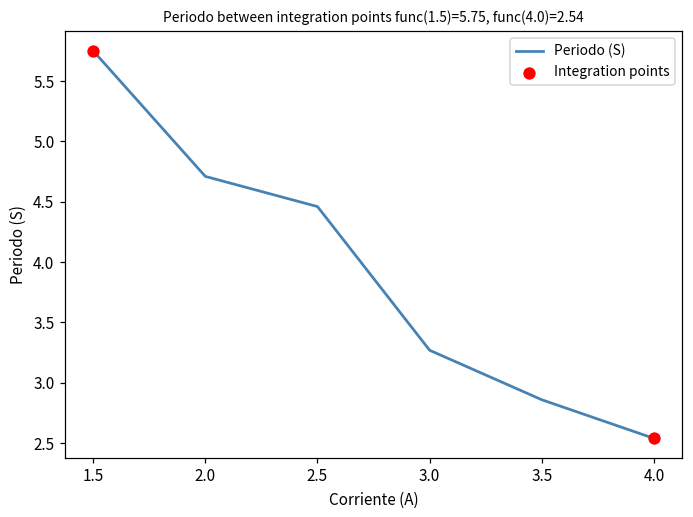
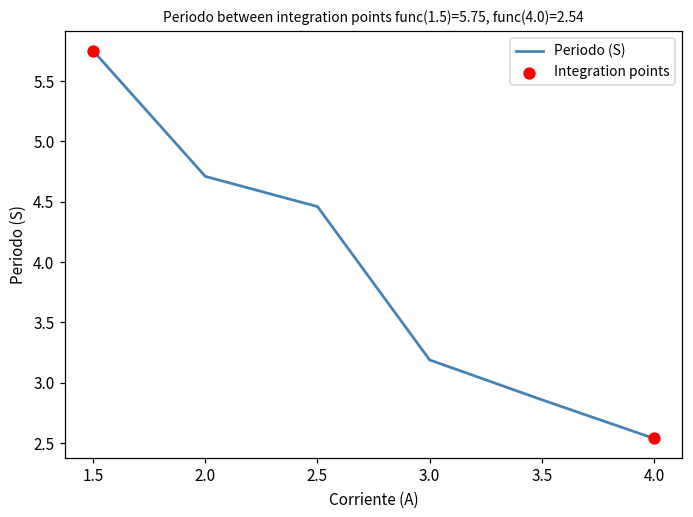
  {
    "Periodo (S)": {
      "2.0": 4.71,
      "2.5": 4.46,
-     "3.0": 3.27,
+     "3.0": 3.19,
      "3.5": 2.86
    }
  }
